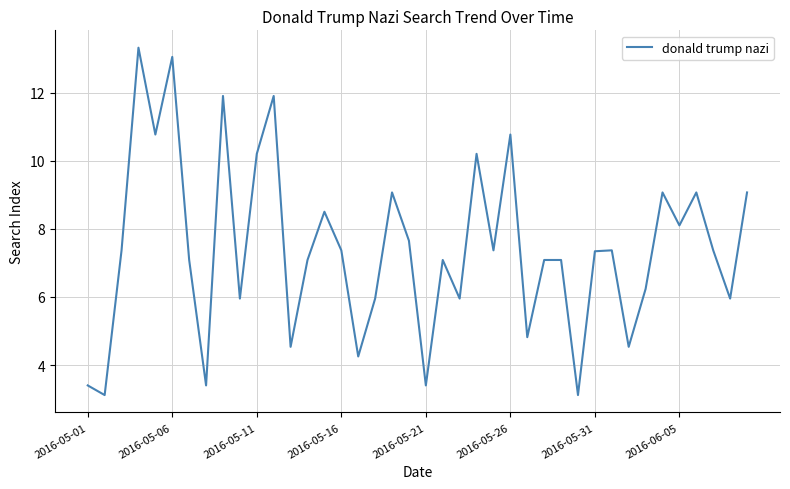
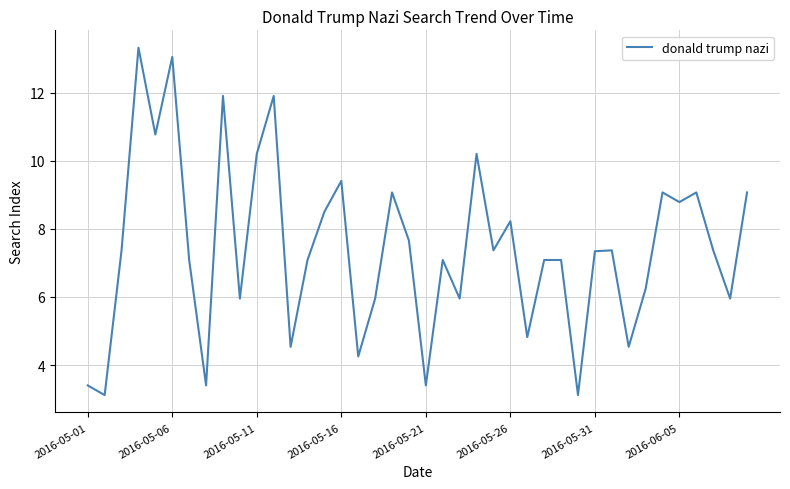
  {
    "2016-05-01": 3.4,
    "2016-05-06": 13.1,
    "2016-05-11": 10.2,
-   "2016-05-16": 7.4,
+   "2016-05-16": 9.4,
    "2016-05-21": 3.4,
-   "2016-05-26": 10.8,
+   "2016-05-26": 8.2,
    "2016-05-31": 7.3,
-   "2016-06-05": 8.1
+   "2016-06-05": 8.8
  }
